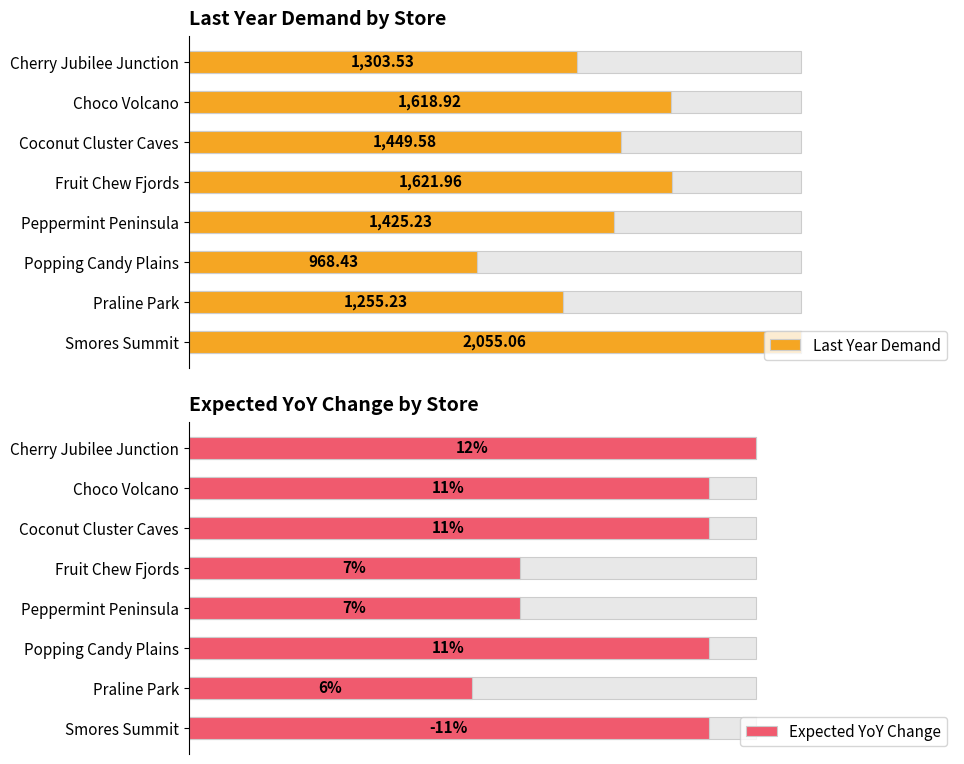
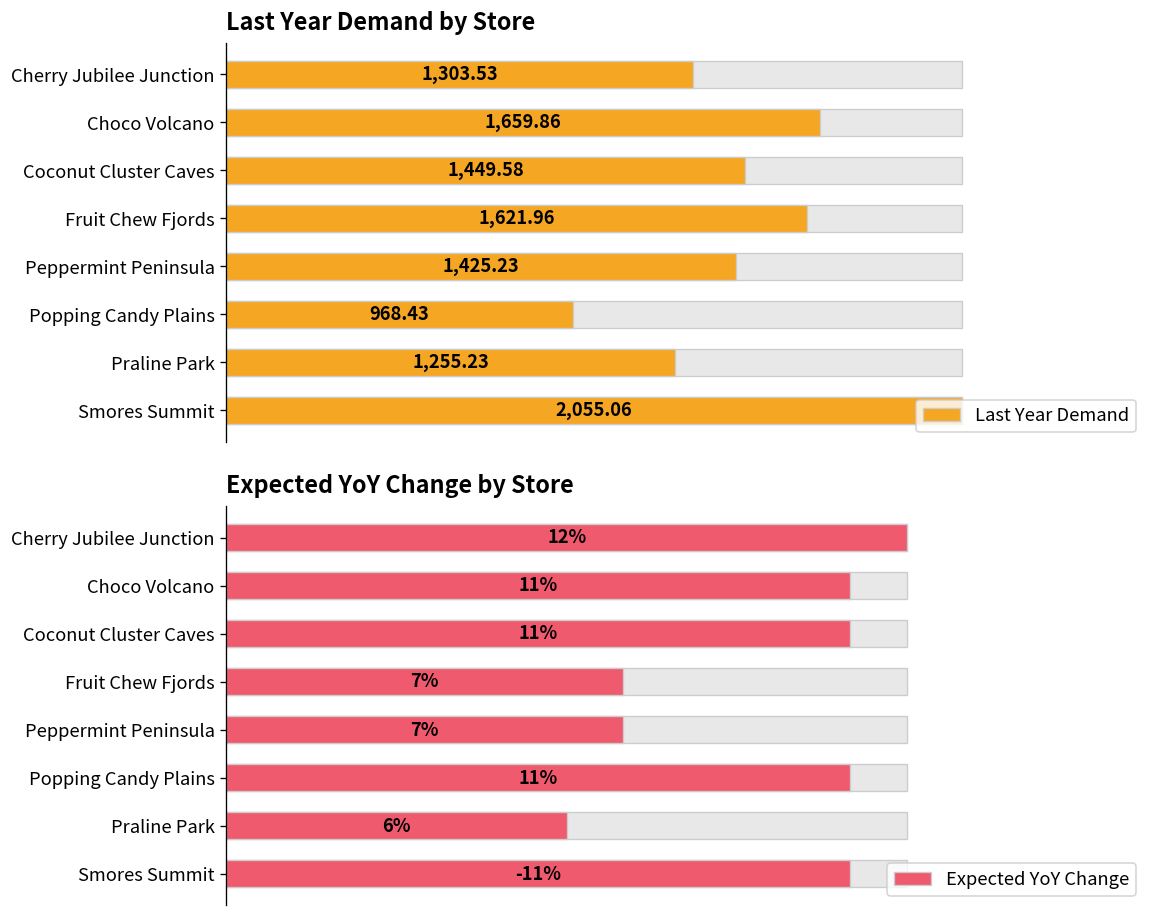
  {
    "Last Year Demand by Store": {
      "Last Year Demand": {
-       "Choco Volcano": "1,618.92"
+       "Choco Volcano": "1,659.86"
      }
    }
  }
